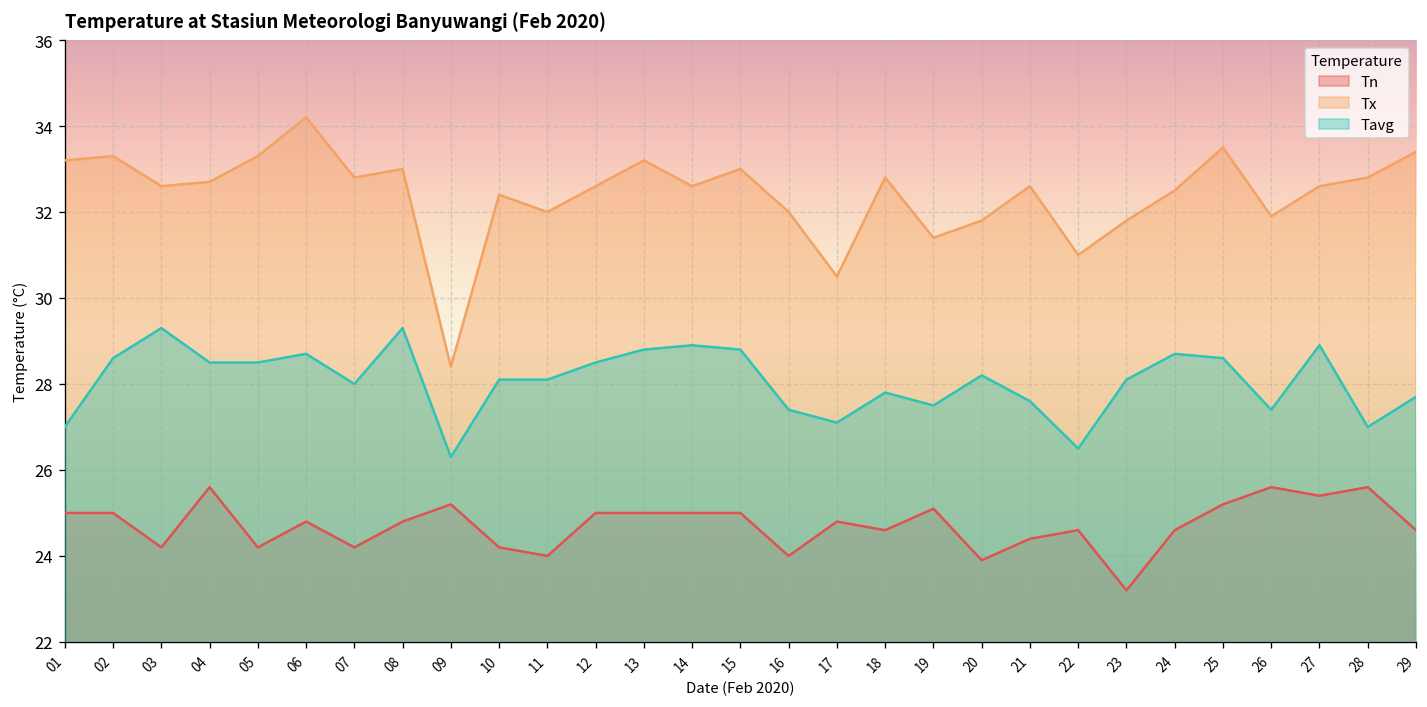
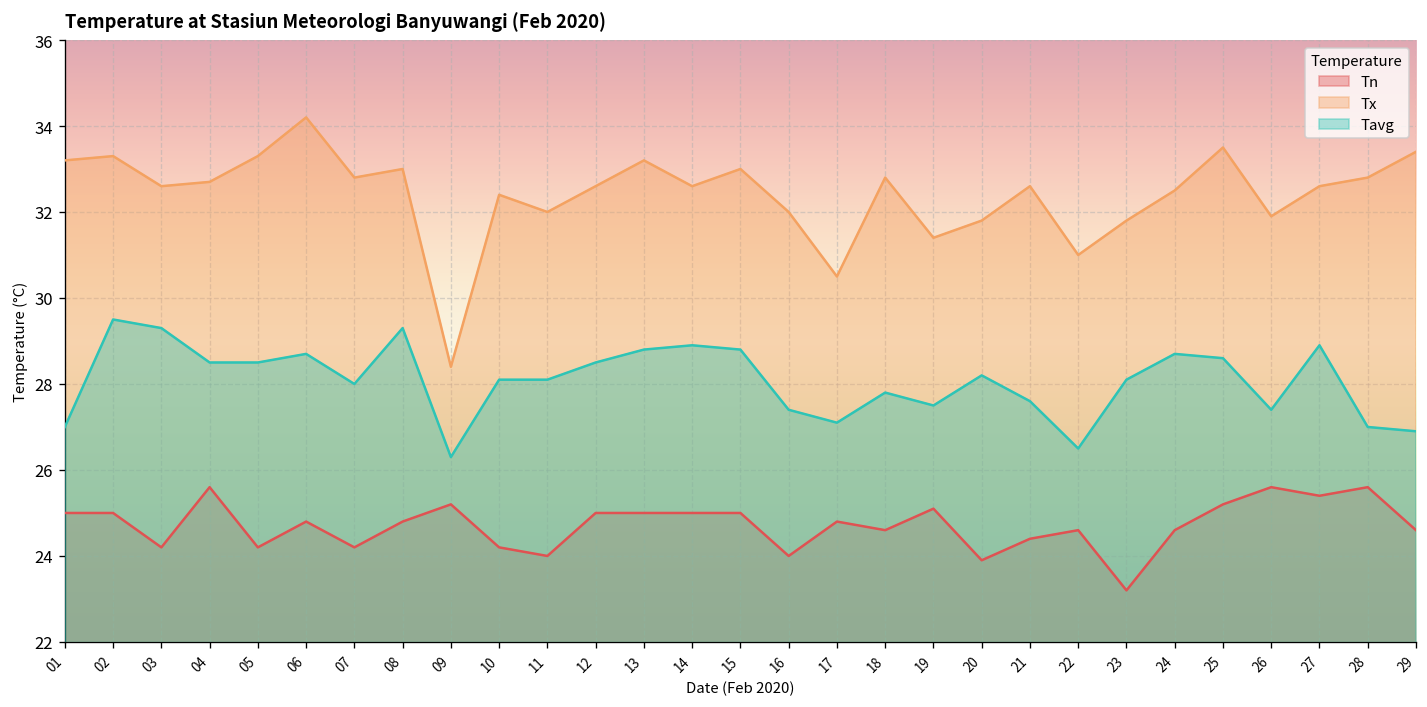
  {
    "Tavg": {
      "01": 27.0,
-     "02": 28.6,
+     "02": 29.5,
      "03": 29.3,
      "04": 28.5,
      "05": 28.5,
      "06": 28.7,
      "07": 28.0,
      "08": 29.3,
      "09": 26.3,
      "10": 28.1,
      "11": 28.1,
      "12": 28.5,
      "13": 28.8,
      "14": 28.9,
      "15": 28.8,
      "16": 27.4,
      "17": 27.1,
      "18": 27.8,
      "19": 27.5,
      "20": 28.2,
      "21": 27.6,
      "22": 26.5,
      "23": 28.1,
      "24": 28.7,
      "25": 28.6,
      "26": 27.4,
      "27": 28.9,
      "28": 27.0,
-     "29": 27.7
+     "29": 26.9
    }
  }
